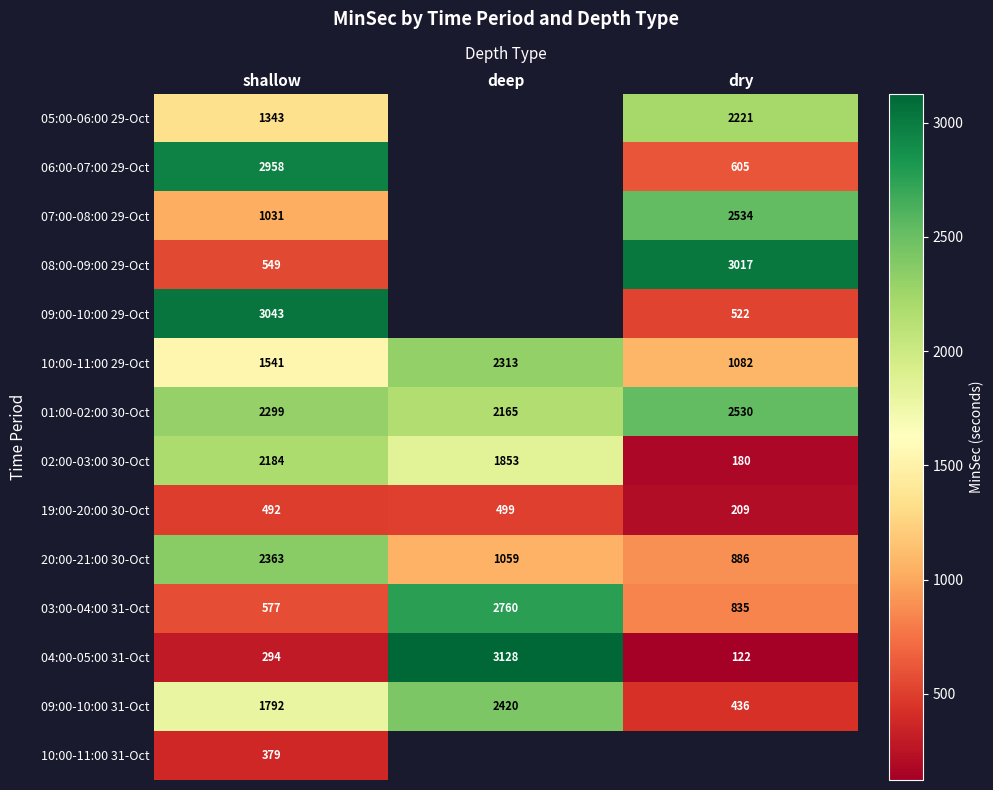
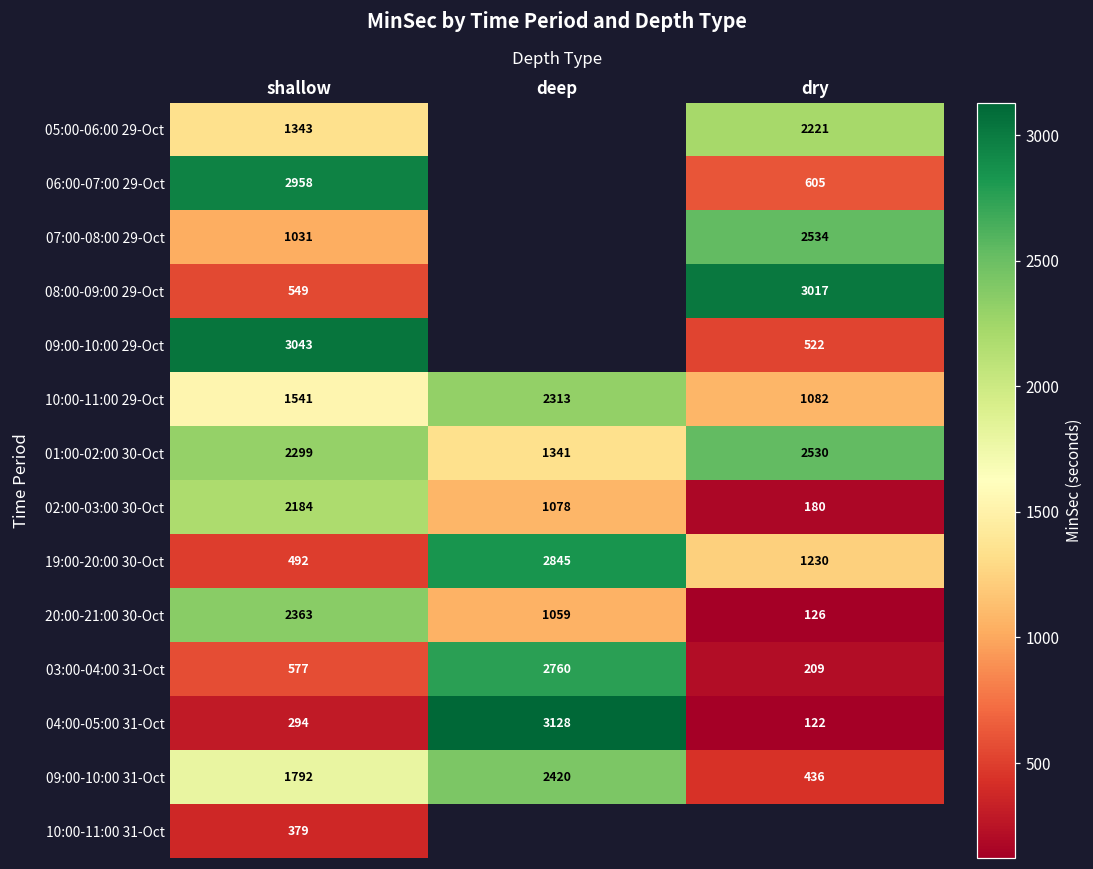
  {
    "05:00-06:00 29-Oct": {
      "shallow": 1343,
      "dry": 2221
    },
    "06:00-07:00 29-Oct": {
      "shallow": 2958,
      "dry": 605
    },
    "07:00-08:00 29-Oct": {
      "shallow": 1031,
      "dry": 2534
    },
    "08:00-09:00 29-Oct": {
      "shallow": 549,
      "dry": 3017
    },
    "09:00-10:00 29-Oct": {
      "shallow": 3043,
      "dry": 522
    },
    "10:00-11:00 29-Oct": {
      "shallow": 1541,
      "deep": 2313,
      "dry": 1082
    },
    "01:00-02:00 30-Oct": {
      "shallow": 2299,
-     "deep": 2165,
+     "deep": 1341,
      "dry": 2530
    },
    "02:00-03:00 30-Oct": {
      "shallow": 2184,
-     "deep": 1853,
+     "deep": 1078,
      "dry": 180
    },
    "19:00-20:00 30-Oct": {
      "shallow": 492,
-     "deep": 499,
-     "dry": 209
+     "deep": 2845,
+     "dry": 1230
    },
    "20:00-21:00 30-Oct": {
      "shallow": 2363,
      "deep": 1059,
-     "dry": 886
+     "dry": 126
    },
    "03:00-04:00 31-Oct": {
      "shallow": 577,
      "deep": 2760,
-     "dry": 835
+     "dry": 209
    },
    "04:00-05:00 31-Oct": {
      "shallow": 294,
      "deep": 3128,
      "dry": 122
    },
    "09:00-10:00 31-Oct": {
      "shallow": 1792,
      "deep": 2420,
      "dry": 436
    },
    "10:00-11:00 31-Oct": {
      "shallow": 379
    }
  }
